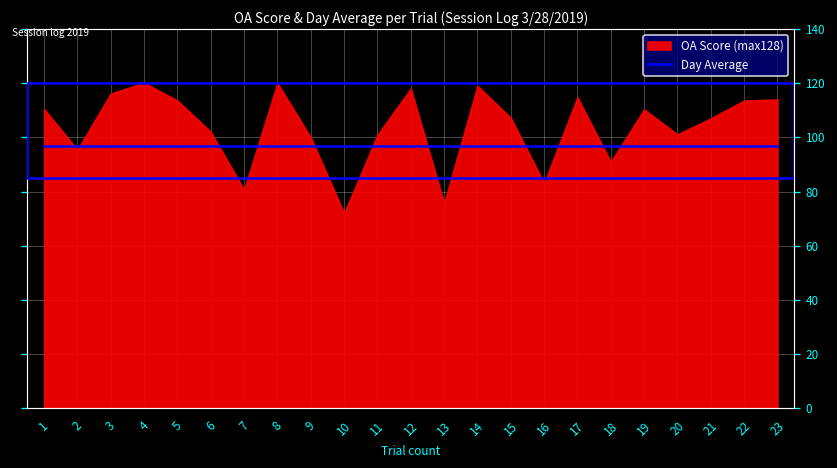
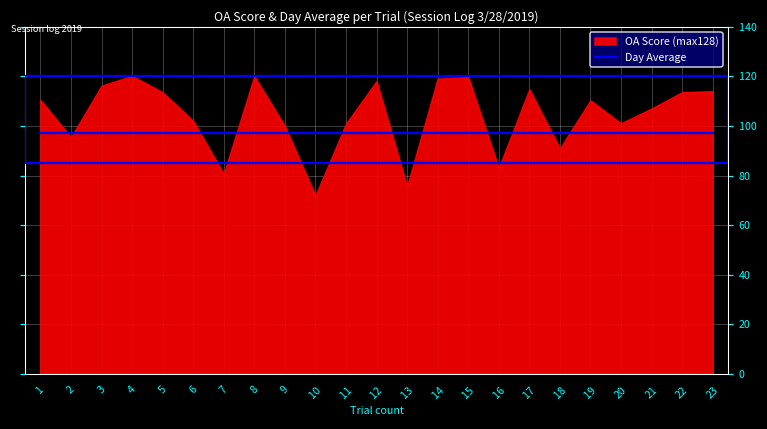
  {
    "Day Average": {
      "1": 97,
      "2": 97,
      "3": 97,
      "4": 97,
      "5": 97,
      "6": 97,
      "7": 97,
      "8": 97,
      "9": 97,
      "10": 97,
      "11": 97,
      "12": 97,
      "13": 97,
      "14": 97,
      "15": 97,
      "16": 97,
      "17": 97,
      "18": 97,
      "19": 97,
      "20": 97,
      "21": 97,
      "22": 97,
      "23": 97
    },
    "OA Score (max128)": {
      "1": 110,
      "2": 95,
      "3": 116,
      "4": 120,
      "5": 114,
      "6": 102,
      "7": 81,
      "8": 120,
      "9": 100,
      "10": 72,
      "11": 101,
      "12": 118,
      "13": 76,
      "14": 119,
-     "15": 107,
+     "15": 120,
      "16": 83,
      "17": 115,
      "18": 91,
      "19": 110,
      "20": 101,
      "21": 107,
      "22": 114,
      "23": 114
    }
  }
